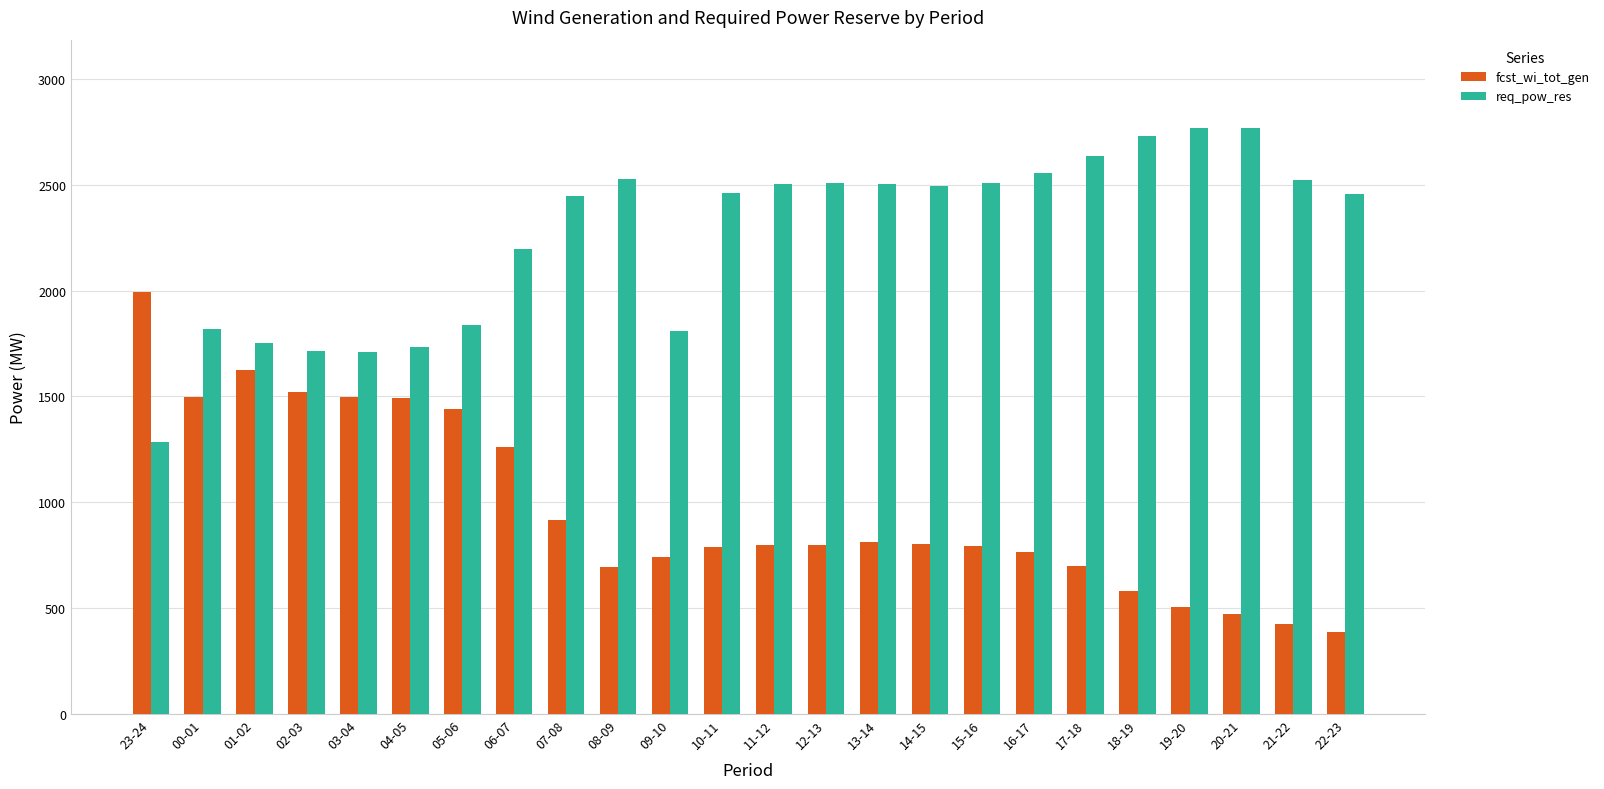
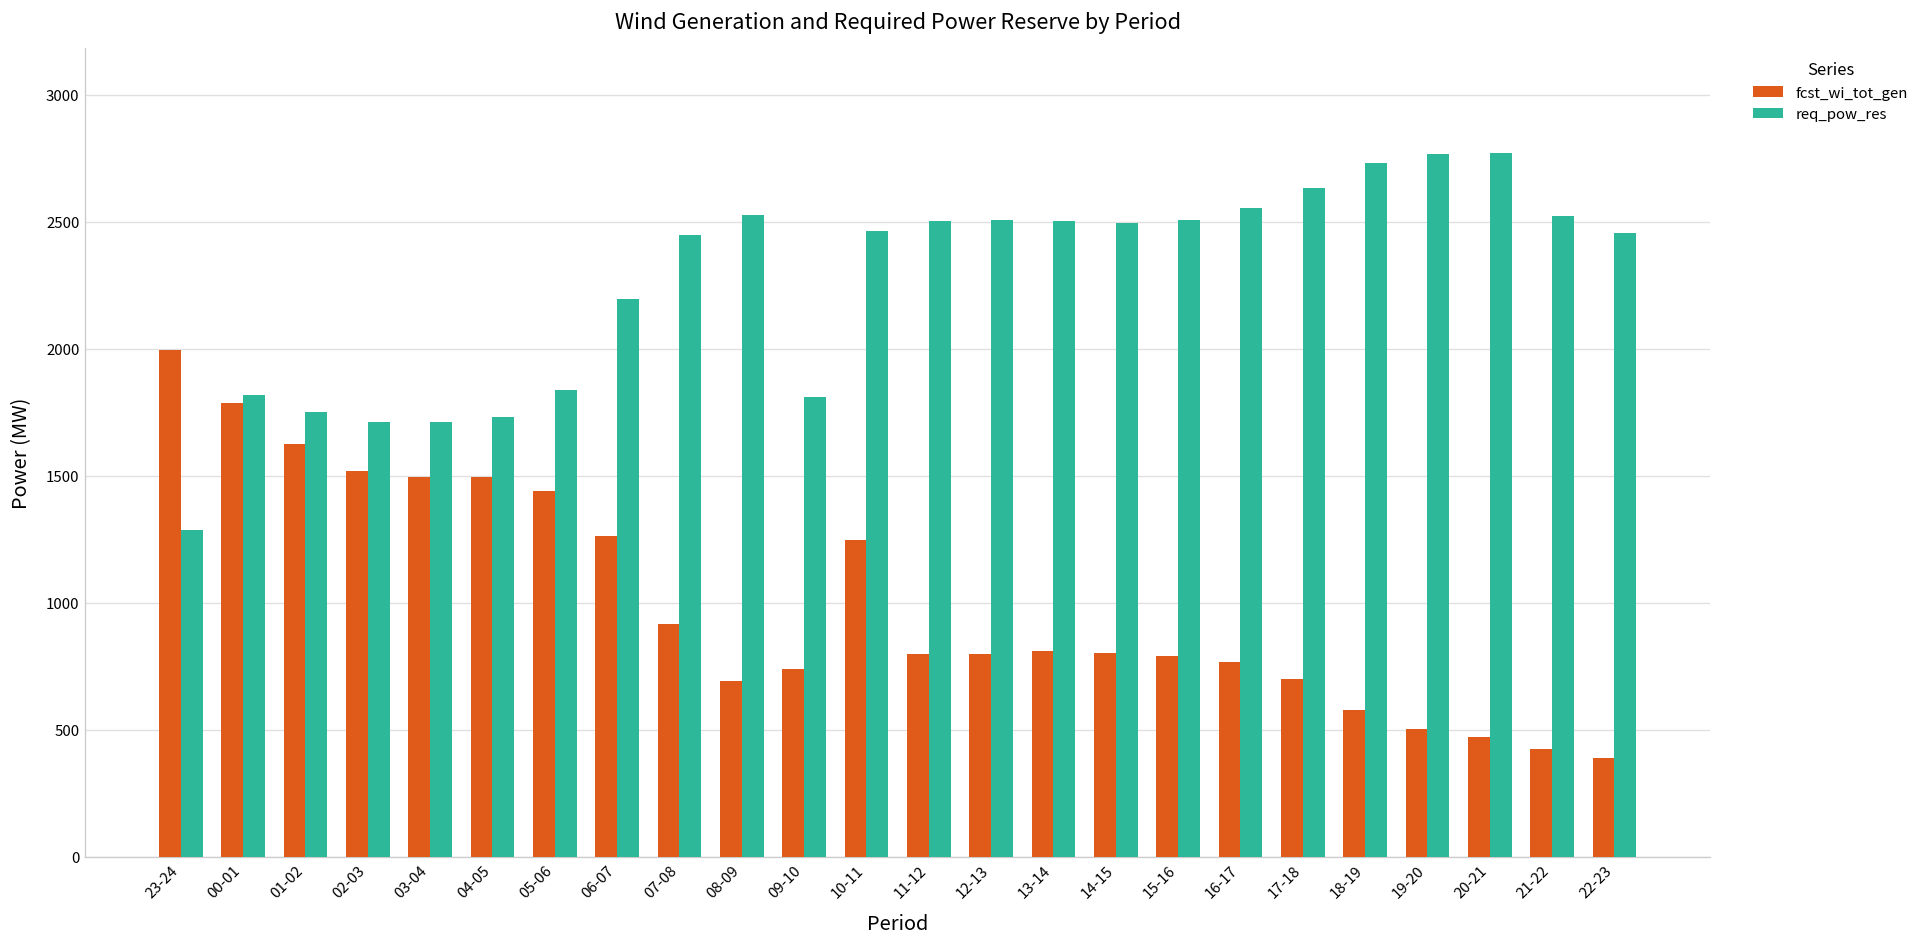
  {
    "fcst_wi_tot_gen": {
      "23-24": 1990,
-     "00-01": 1500,
+     "00-01": 1790,
      "01-02": 1620,
      "02-03": 1520,
      "03-04": 1500,
      "04-05": 1490,
      "05-06": 1440,
      "06-07": 1260,
      "07-08": 920,
      "08-09": 690,
      "09-10": 740,
-     "10-11": 790,
+     "10-11": 1250,
      "11-12": 800,
      "12-13": 800,
      "13-14": 810,
      "14-15": 800,
      "15-16": 790,
      "16-17": 770,
      "17-18": 700,
      "18-19": 580,
      "19-20": 500,
      "20-21": 470,
      "21-22": 420,
      "22-23": 390
    },
    "req_pow_res": {
      "23-24": 1290,
      "00-01": 1820,
      "01-02": 1750,
      "02-03": 1710,
      "03-04": 1710,
      "04-05": 1730,
      "05-06": 1840,
      "06-07": 2200,
      "07-08": 2450,
      "08-09": 2530,
      "09-10": 1810,
      "10-11": 2460,
      "11-12": 2500,
      "12-13": 2510,
      "13-14": 2500,
      "14-15": 2500,
      "15-16": 2510,
      "16-17": 2560,
      "17-18": 2630,
      "18-19": 2730,
      "19-20": 2770,
      "20-21": 2770,
      "21-22": 2520,
      "22-23": 2460
    }
  }
